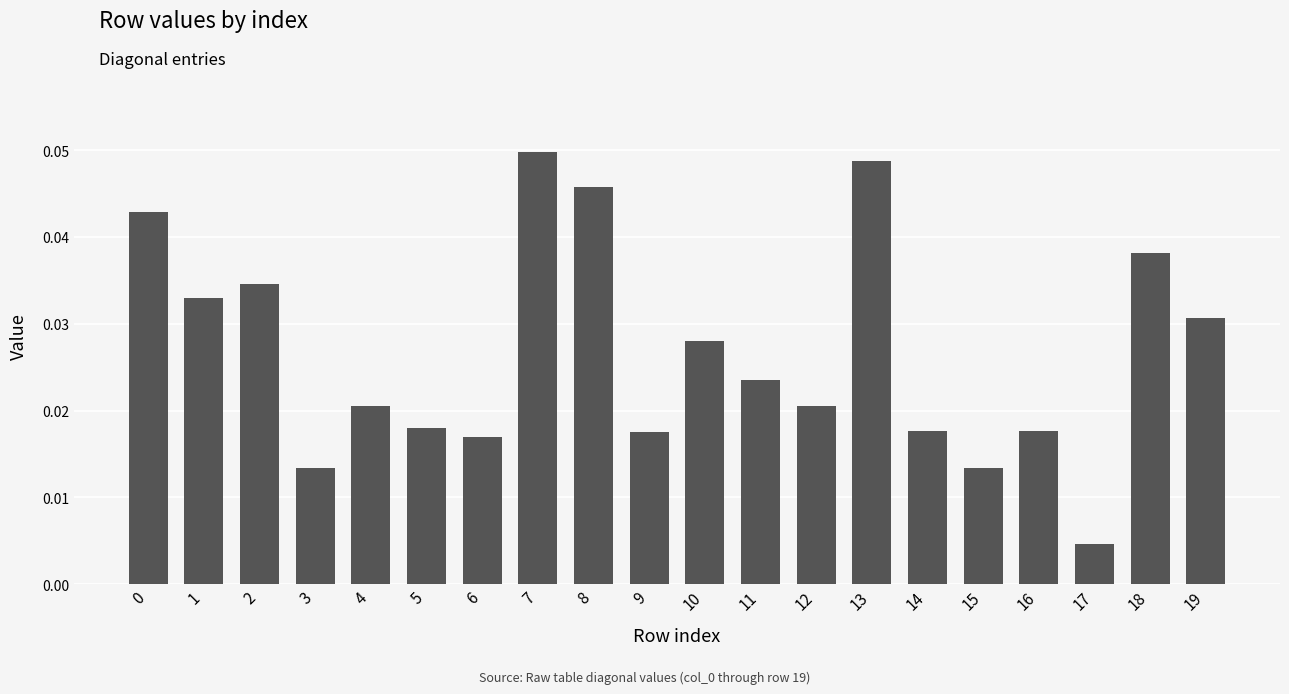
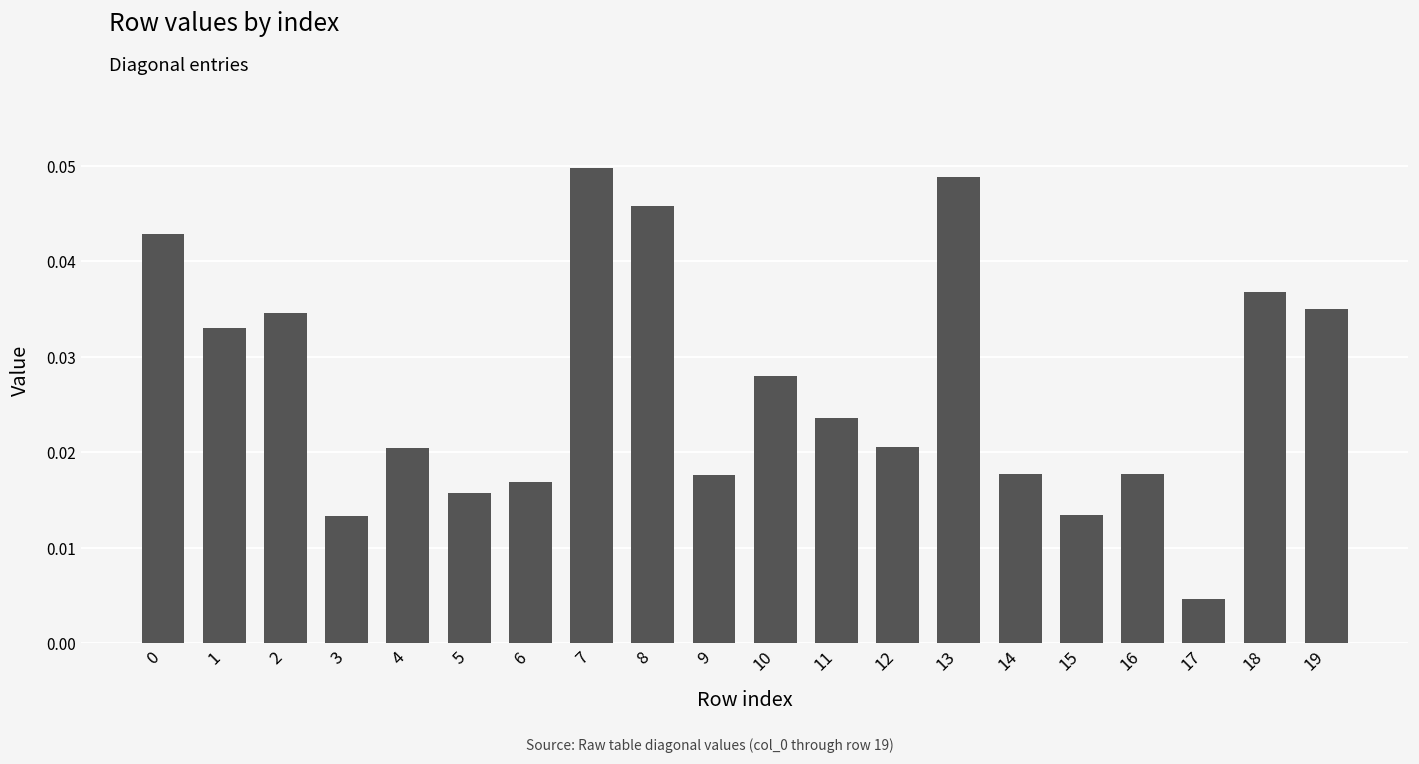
  {
    "0": 0.043,
    "1": 0.033,
    "2": 0.035,
    "3": 0.013,
    "4": 0.020,
-   "5": 0.018,
+   "5": 0.016,
    "6": 0.017,
    "7": 0.050,
    "8": 0.046,
    "9": 0.018,
    "10": 0.028,
    "11": 0.024,
    "12": 0.021,
    "13": 0.049,
    "14": 0.018,
    "15": 0.013,
    "16": 0.018,
    "17": 0.005,
-   "18": 0.038,
-   "19": 0.031
+   "18": 0.037,
+   "19": 0.035
  }
